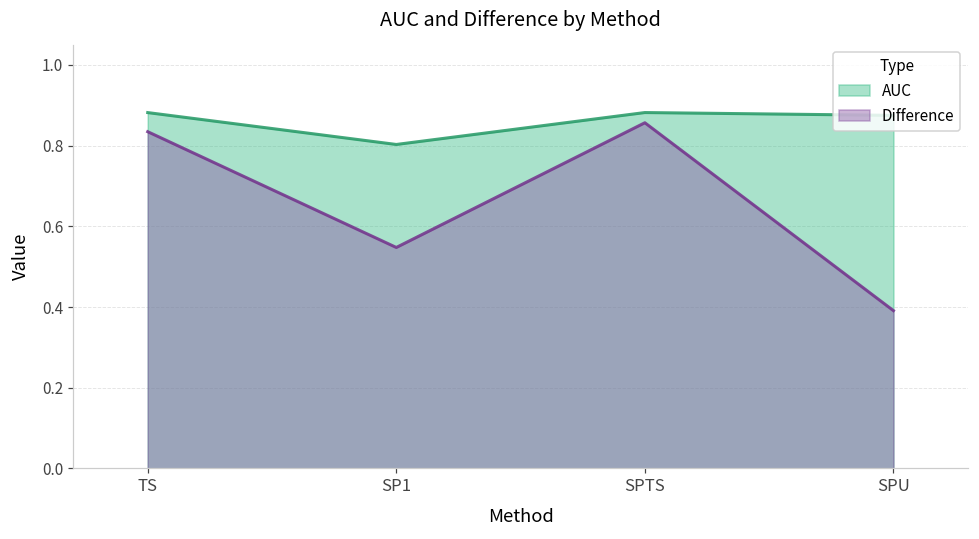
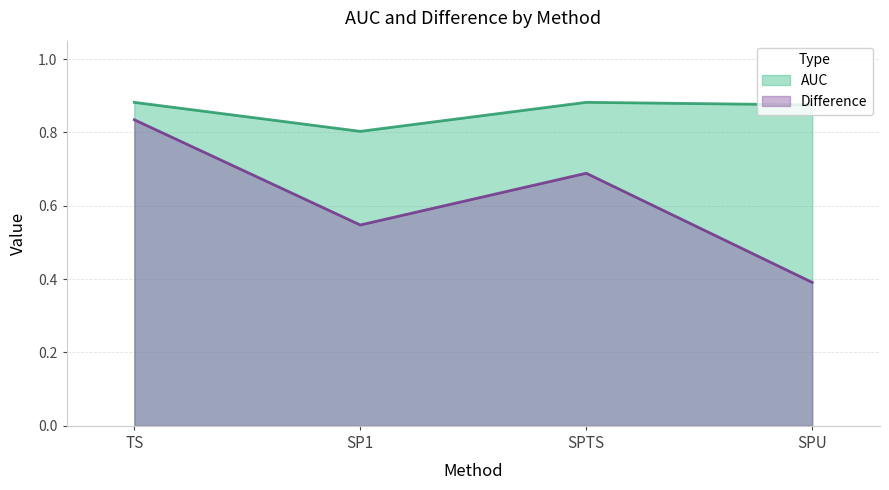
  {
    "AUC": {
      "TS": 0.88,
      "SP1": 0.80,
      "SPTS": 0.88
    },
    "Difference": {
      "TS": 0.83,
      "SP1": 0.55,
-     "SPTS": 0.86,
+     "SPTS": 0.69,
      "SPU": 0.39
    }
  }
